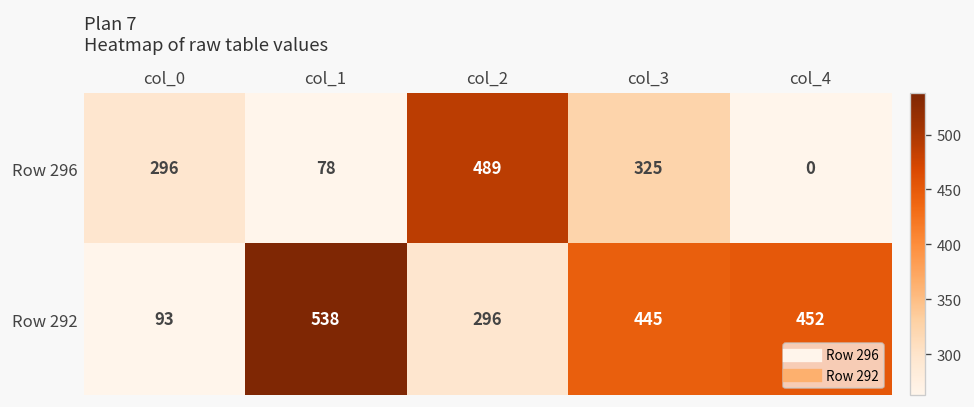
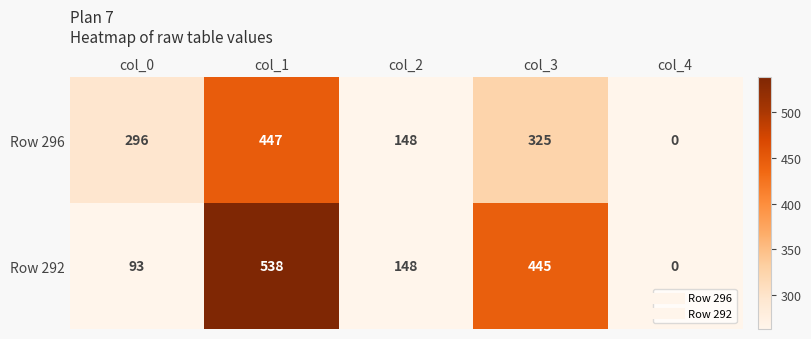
  {
    "Row 296": {
      "col_0": 296,
-     "col_1": 78,
-     "col_2": 489,
+     "col_1": 447,
+     "col_2": 148,
      "col_3": 325,
      "col_4": 0
    },
    "Row 292": {
      "col_0": 93,
      "col_1": 538,
-     "col_2": 296,
+     "col_2": 148,
      "col_3": 445,
-     "col_4": 452
+     "col_4": 0
    }
  }
